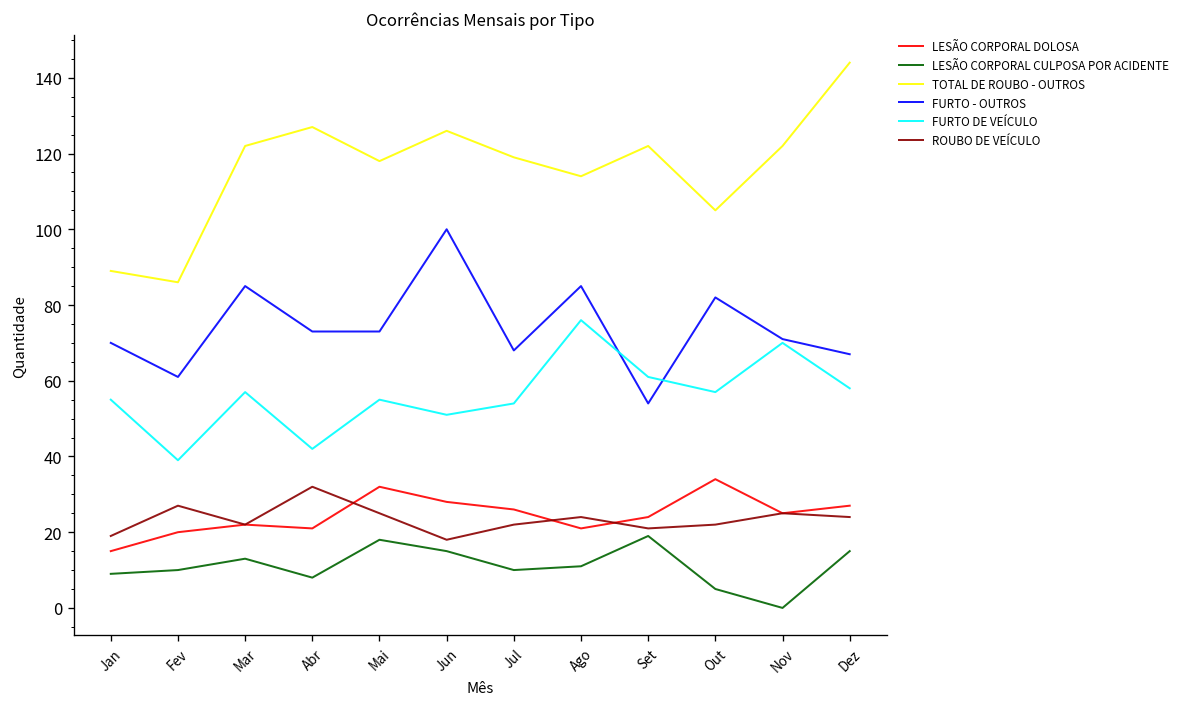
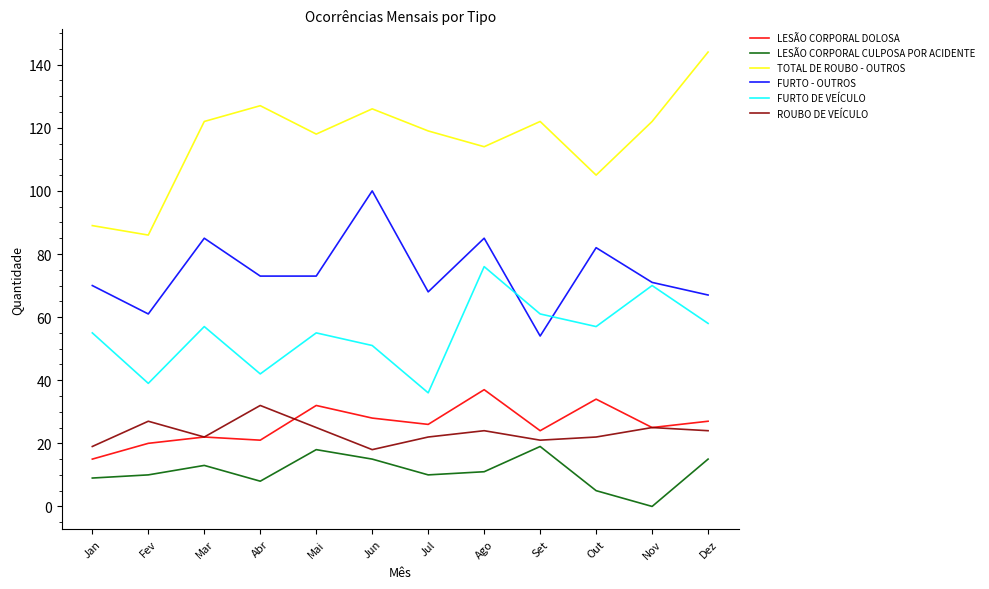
  {
    "LESÃO CORPORAL DOLOSA": {
      "Jan": 15,
      "Fev": 20,
      "Abr": 21,
      "Mai": 32,
      "Jun": 28,
      "Jul": 26,
-     "Ago": 21,
+     "Ago": 37,
      "Set": 24,
      "Out": 34,
      "Dez": 27
    },
    "LESÃO CORPORAL CULPOSA POR ACIDENTE": {
      "Jan": 9,
      "Fev": 10,
      "Mar": 13,
      "Abr": 8,
      "Mai": 18,
      "Jun": 15,
      "Jul": 10,
      "Ago": 11,
      "Set": 19,
      "Out": 5,
      "Nov": 0,
      "Dez": 15
    },
    "TOTAL DE ROUBO - OUTROS": {
      "Jan": 89,
      "Fev": 86,
      "Mar": 122,
      "Abr": 127,
      "Mai": 118,
      "Jun": 126,
      "Jul": 119,
      "Ago": 114,
      "Set": 122,
      "Out": 105,
      "Nov": 122,
      "Dez": 144
    },
    "FURTO - OUTROS": {
      "Jan": 70,
      "Fev": 61,
      "Mar": 85,
      "Abr": 73,
      "Mai": 73,
      "Jun": 100,
      "Jul": 68,
      "Ago": 85,
      "Set": 54,
      "Out": 82,
      "Nov": 71,
      "Dez": 67
    },
    "FURTO DE VEÍCULO": {
      "Jan": 55,
      "Fev": 39,
      "Mar": 57,
      "Abr": 42,
      "Mai": 55,
      "Jun": 51,
-     "Jul": 54,
+     "Jul": 36,
      "Ago": 76,
      "Set": 61,
      "Out": 57,
      "Nov": 70,
      "Dez": 58
    },
    "ROUBO DE VEÍCULO": {
      "Jan": 19,
      "Fev": 27,
      "Abr": 32,
      "Mai": 25,
      "Jun": 18,
      "Jul": 22,
      "Ago": 24,
      "Set": 21,
      "Out": 22,
      "Dez": 24
    }
  }
